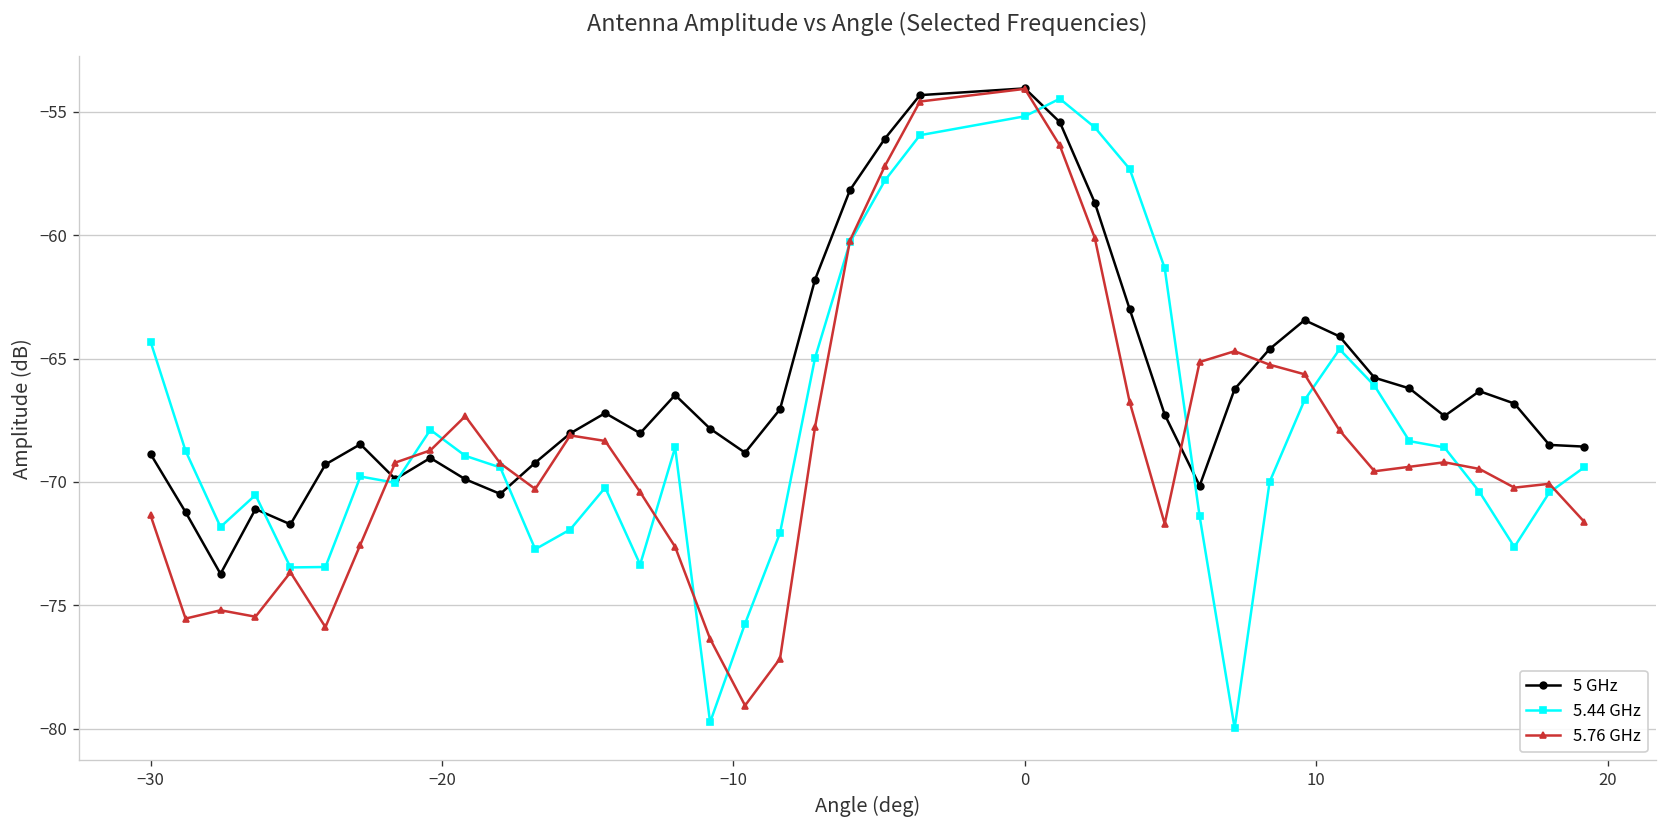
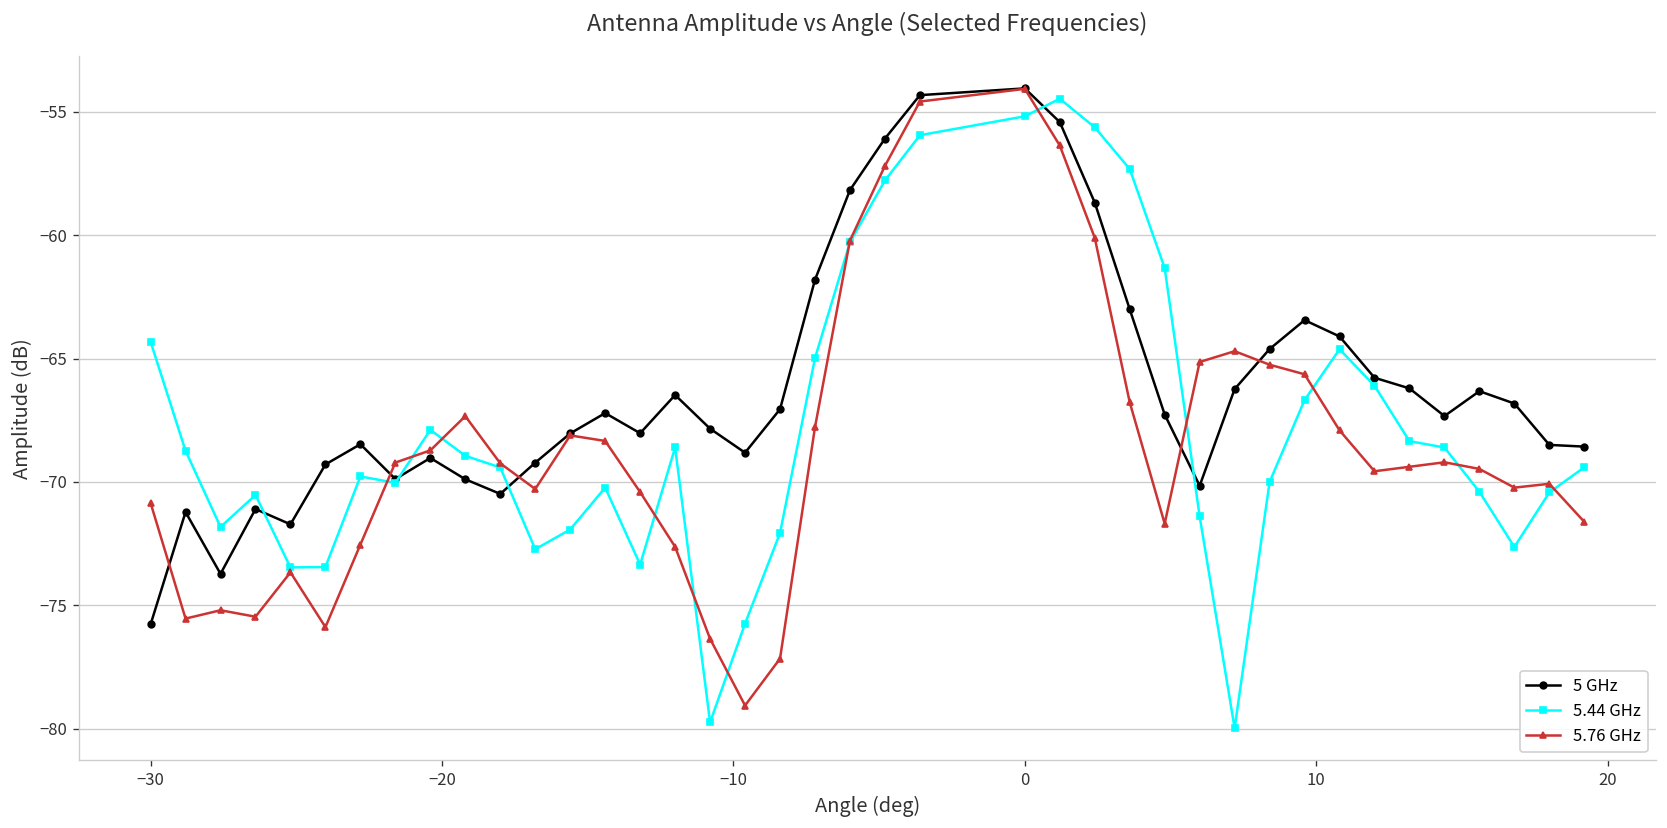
  {
    "5 GHz": {
-     "−30": -68.9
+     "−30": -75.8
    },
    "5.44 GHz": {
      "−30": -64.3,
      "0": -55.2
    },
    "5.76 GHz": {
-     "−30": -71.4
+     "−30": -70.9
    }
  }
